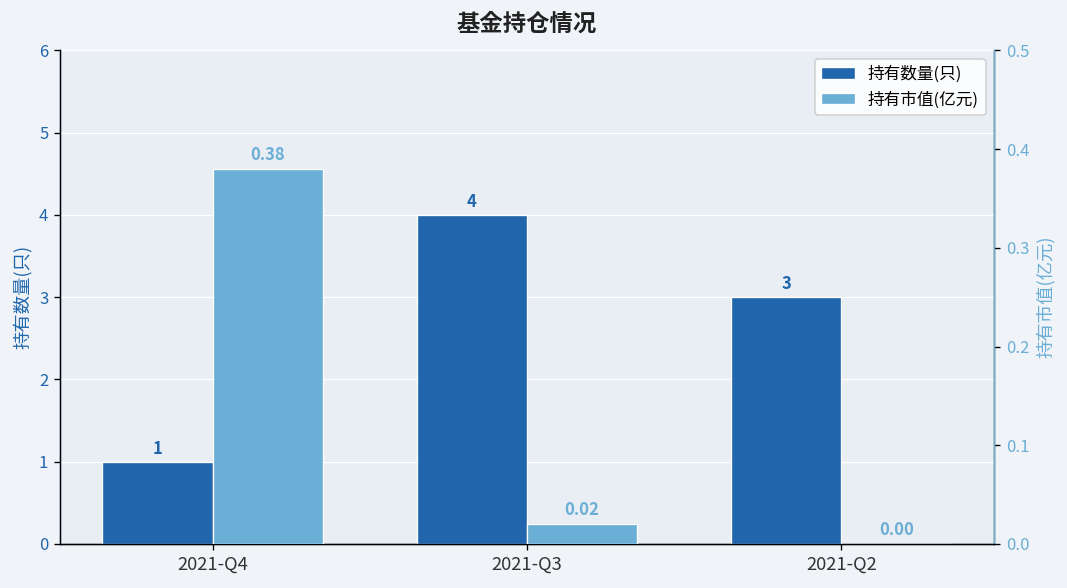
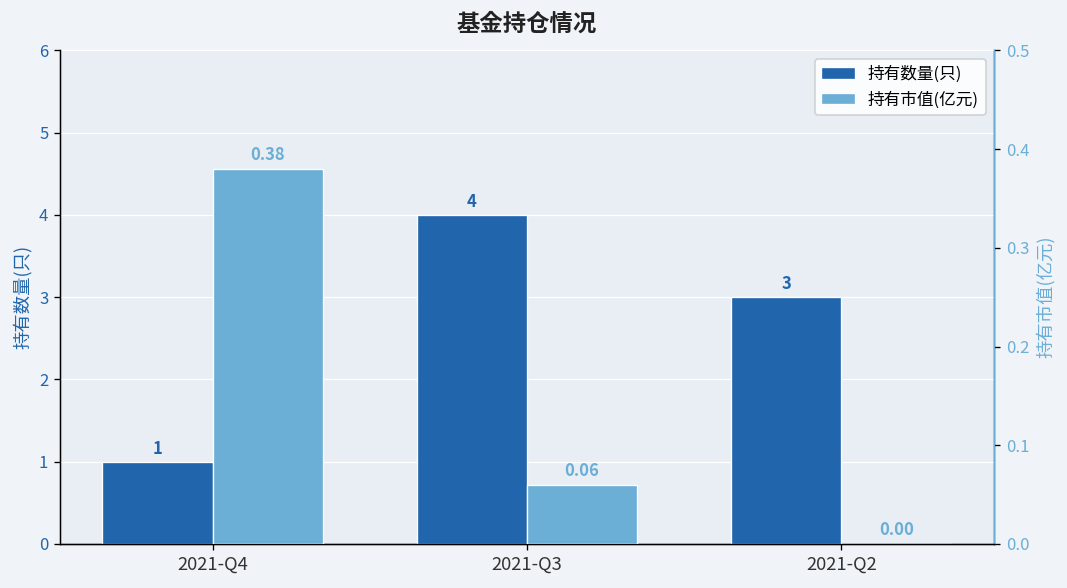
  {
    "持有数量(只)": {
      "2021-Q4": 1,
      "2021-Q3": 4,
      "2021-Q2": 3
    },
    "持有市值(亿元)": {
      "2021-Q4": 0.38,
-     "2021-Q3": 0.02,
+     "2021-Q3": 0.06,
      "2021-Q2": 0.00
    }
  }
